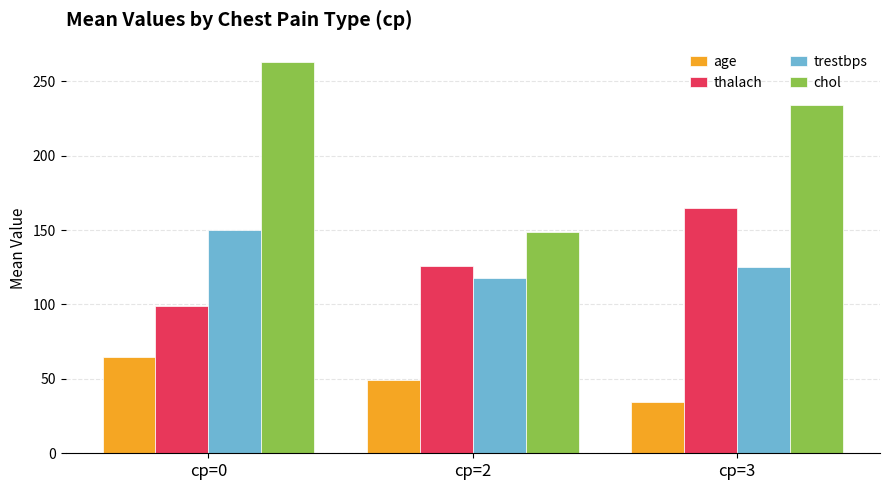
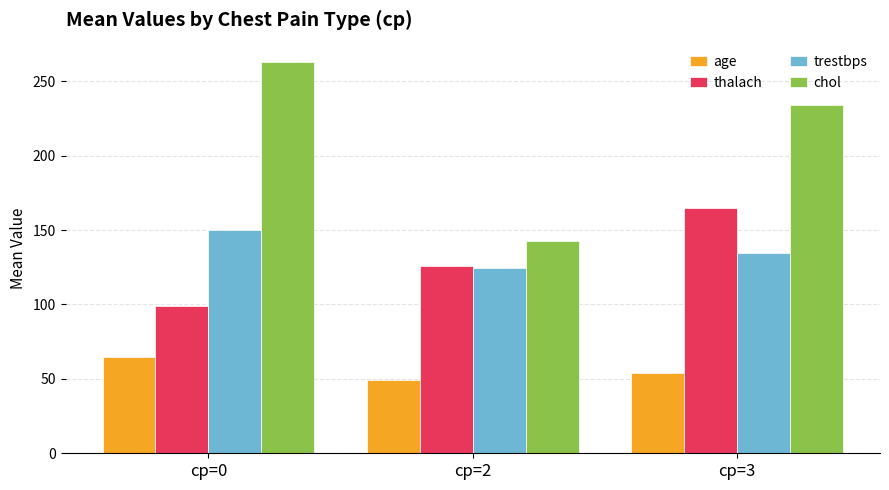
  {
    "age": {
      "cp=0": 65,
      "cp=2": 49,
-     "cp=3": 34
+     "cp=3": 54
    },
    "thalach": {
      "cp=0": 99,
      "cp=2": 126,
      "cp=3": 165
    },
    "trestbps": {
      "cp=0": 150,
-     "cp=2": 118,
-     "cp=3": 125
+     "cp=2": 125,
+     "cp=3": 135
    },
    "chol": {
      "cp=0": 263,
-     "cp=2": 149,
+     "cp=2": 143,
      "cp=3": 234
    }
  }
